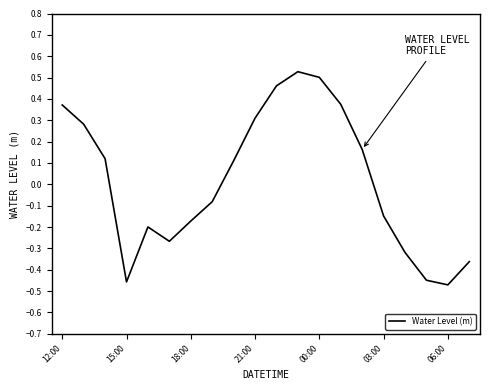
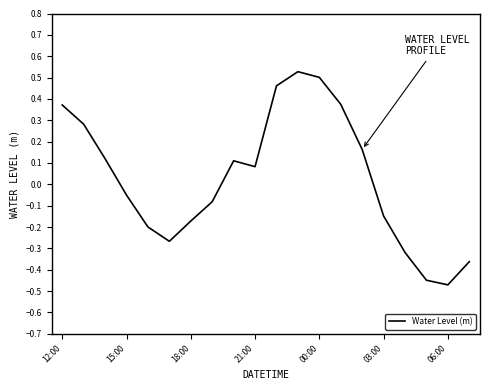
  {
    "12:00": 0.37,
-   "15:00": -0.46,
+   "15:00": -0.05,
    "18:00": -0.17,
-   "21:00": 0.31,
+   "21:00": 0.08,
    "00:00": 0.50,
    "03:00": -0.15,
    "06:00": -0.47
  }
